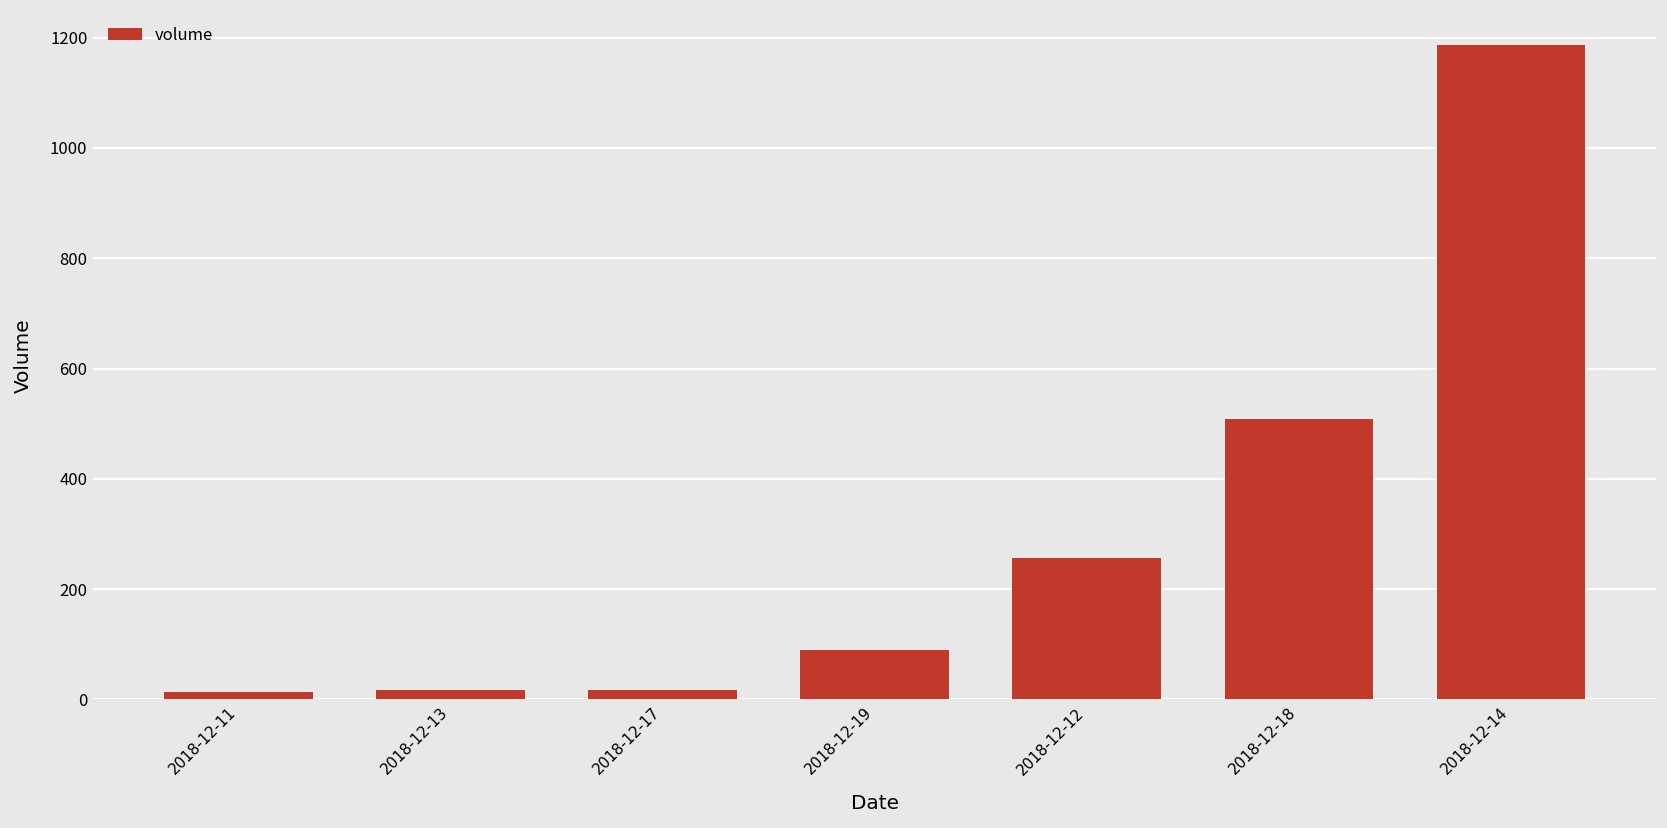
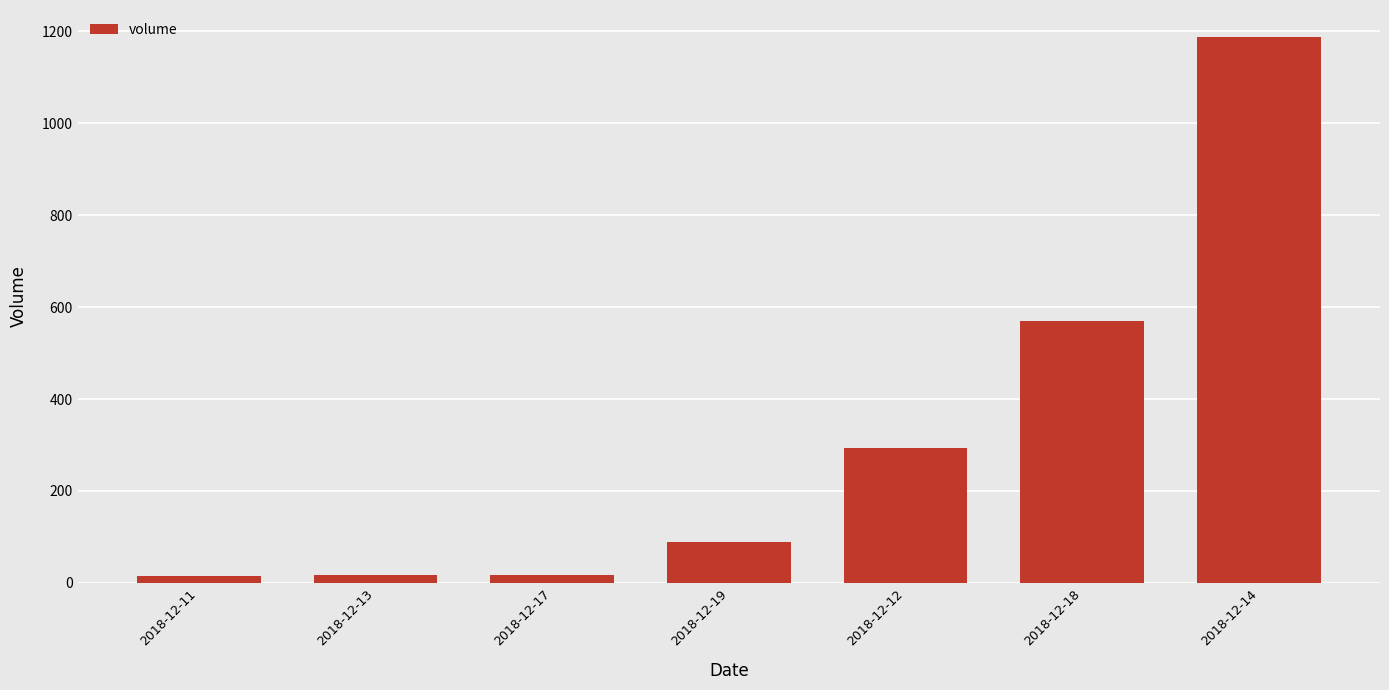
  {
    "2018-12-11": 10,
    "2018-12-13": 20,
    "2018-12-17": 20,
    "2018-12-19": 90,
-   "2018-12-12": 260,
-   "2018-12-18": 510,
+   "2018-12-12": 290,
+   "2018-12-18": 570,
    "2018-12-14": 1190
  }
